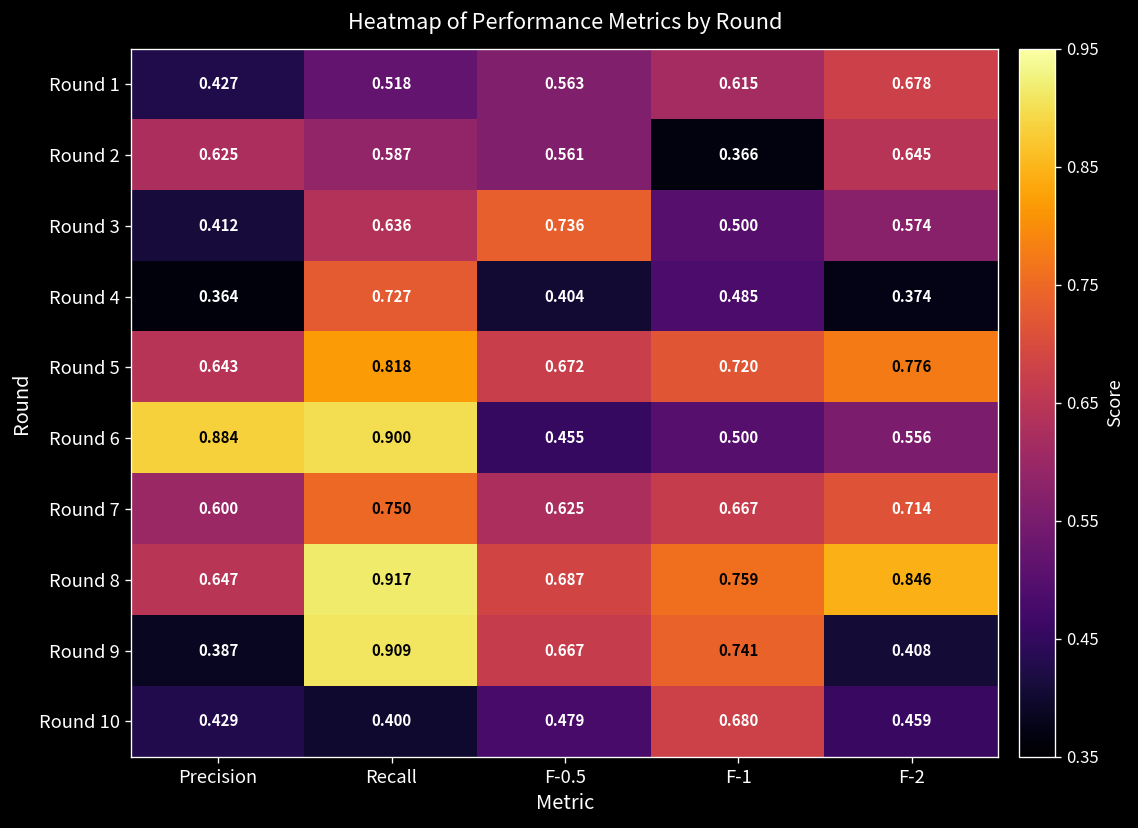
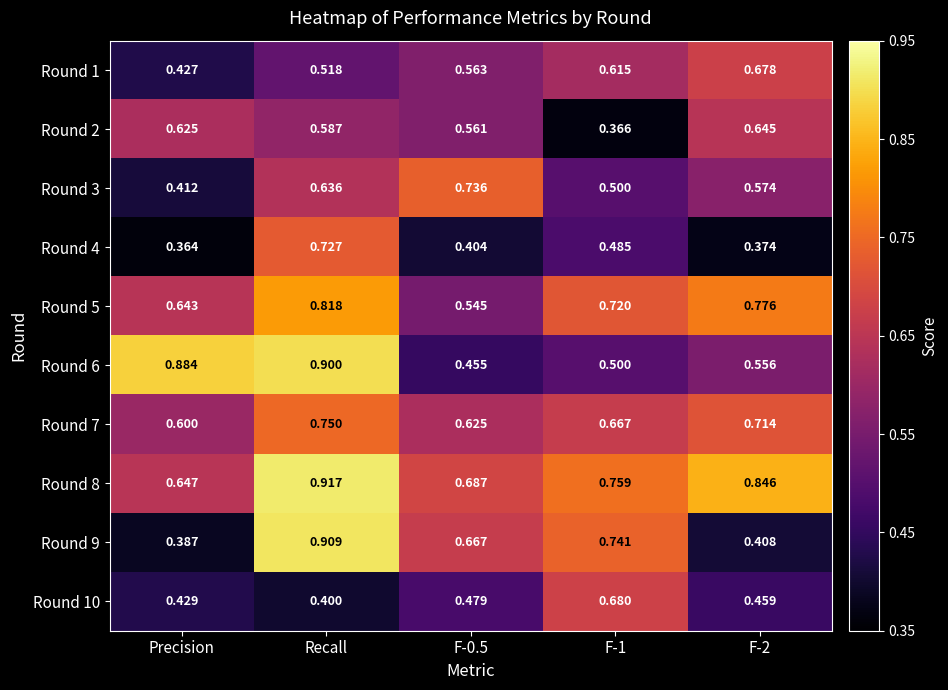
  {
    "Round 1": {
      "Precision": 0.427,
      "Recall": 0.518,
      "F-0.5": 0.563,
      "F-1": 0.615,
      "F-2": 0.678
    },
    "Round 2": {
      "Precision": 0.625,
      "Recall": 0.587,
      "F-0.5": 0.561,
      "F-1": 0.366,
      "F-2": 0.645
    },
    "Round 3": {
      "Precision": 0.412,
      "Recall": 0.636,
      "F-0.5": 0.736,
      "F-1": 0.500,
      "F-2": 0.574
    },
    "Round 4": {
      "Precision": 0.364,
      "Recall": 0.727,
      "F-0.5": 0.404,
      "F-1": 0.485,
      "F-2": 0.374
    },
    "Round 5": {
      "Precision": 0.643,
      "Recall": 0.818,
-     "F-0.5": 0.672,
+     "F-0.5": 0.545,
      "F-1": 0.720,
      "F-2": 0.776
    },
    "Round 6": {
      "Precision": 0.884,
      "Recall": 0.900,
      "F-0.5": 0.455,
      "F-1": 0.500,
      "F-2": 0.556
    },
    "Round 7": {
      "Precision": 0.600,
      "Recall": 0.750,
      "F-0.5": 0.625,
      "F-1": 0.667,
      "F-2": 0.714
    },
    "Round 8": {
      "Precision": 0.647,
      "Recall": 0.917,
      "F-0.5": 0.687,
      "F-1": 0.759,
      "F-2": 0.846
    },
    "Round 9": {
      "Precision": 0.387,
      "Recall": 0.909,
      "F-0.5": 0.667,
      "F-1": 0.741,
      "F-2": 0.408
    },
    "Round 10": {
      "Precision": 0.429,
      "Recall": 0.400,
      "F-0.5": 0.479,
      "F-1": 0.680,
      "F-2": 0.459
    }
  }
